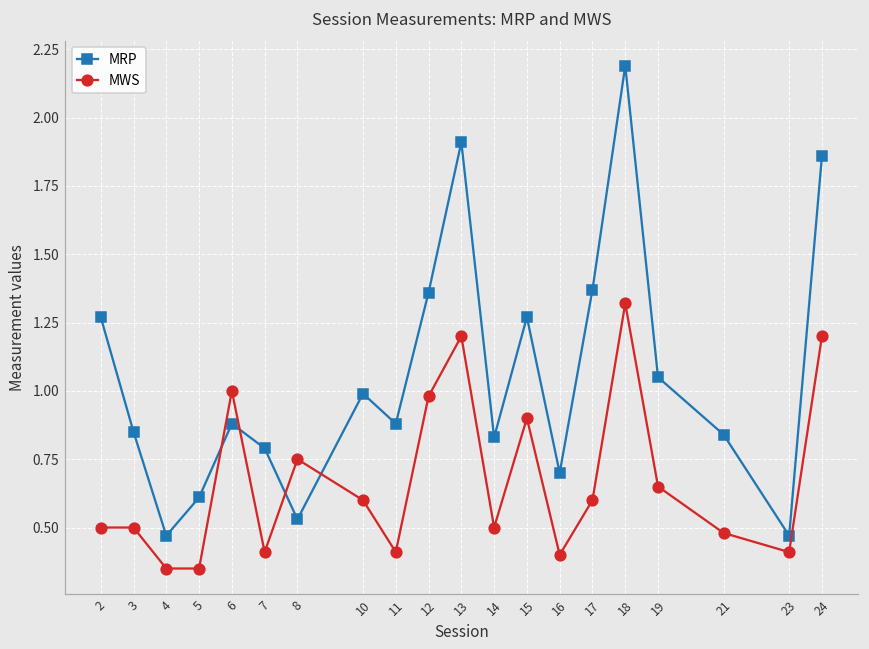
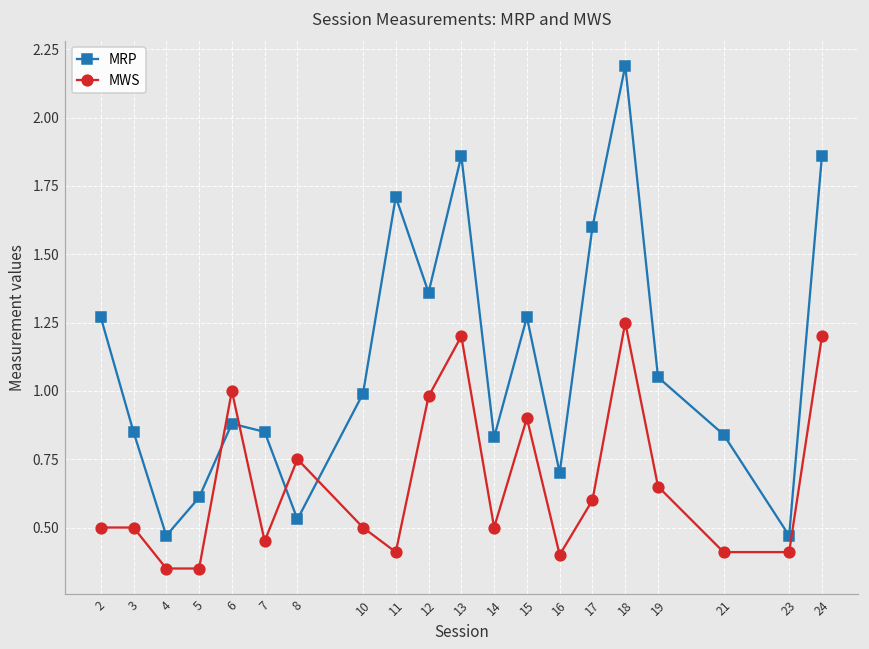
  {
    "MRP": {
      "2": 1.27,
      "3": 0.85,
      "4": 0.47,
      "5": 0.61,
      "6": 0.88,
-     "7": 0.79,
+     "7": 0.85,
      "8": 0.53,
      "10": 0.99,
-     "11": 0.88,
+     "11": 1.71,
      "12": 1.36,
-     "13": 1.91,
+     "13": 1.86,
      "14": 0.83,
      "15": 1.27,
      "16": 0.70,
-     "17": 1.37,
+     "17": 1.60,
      "18": 2.19,
      "19": 1.05,
      "21": 0.84,
      "23": 0.47,
      "24": 1.86
    },
    "MWS": {
      "2": 0.50,
      "3": 0.50,
      "4": 0.35,
      "5": 0.35,
      "6": 1.00,
-     "7": 0.41,
+     "7": 0.45,
      "8": 0.75,
-     "10": 0.6,
+     "10": 0.5,
      "11": 0.41,
      "12": 0.98,
      "13": 1.20,
      "14": 0.50,
      "15": 0.90,
      "16": 0.40,
      "17": 0.60,
-     "18": 1.32,
+     "18": 1.25,
      "19": 0.65,
-     "21": 0.48,
+     "21": 0.41,
      "23": 0.41,
      "24": 1.20
    }
  }
